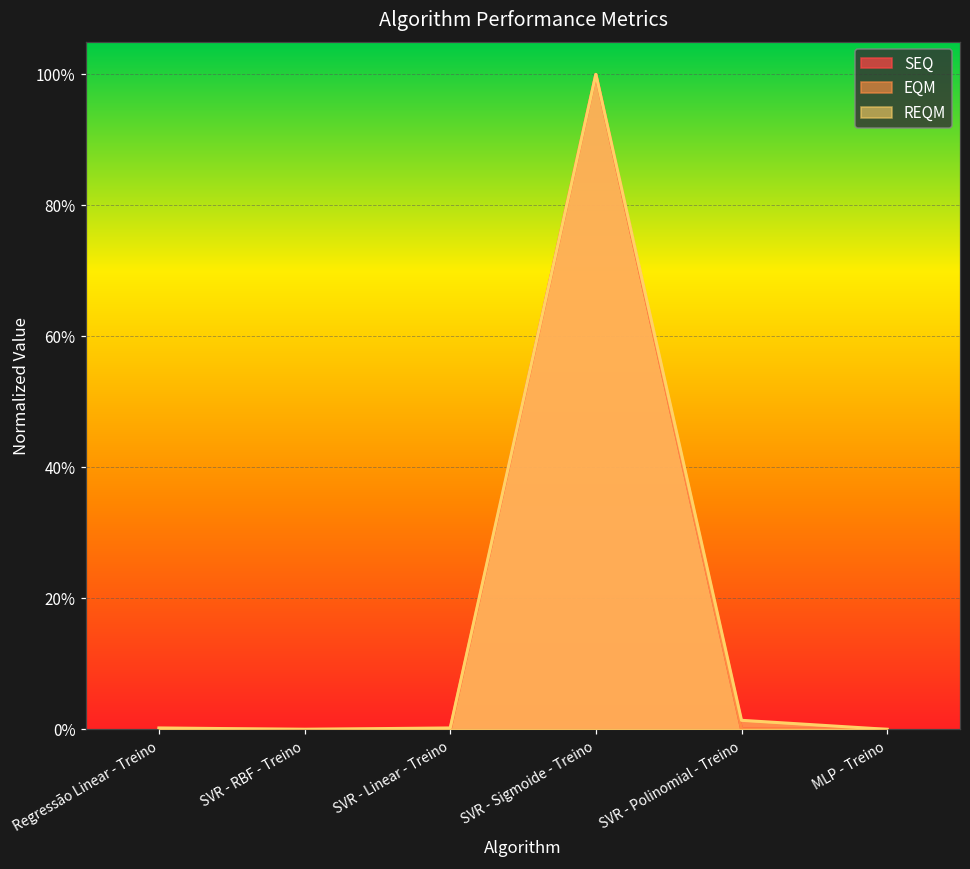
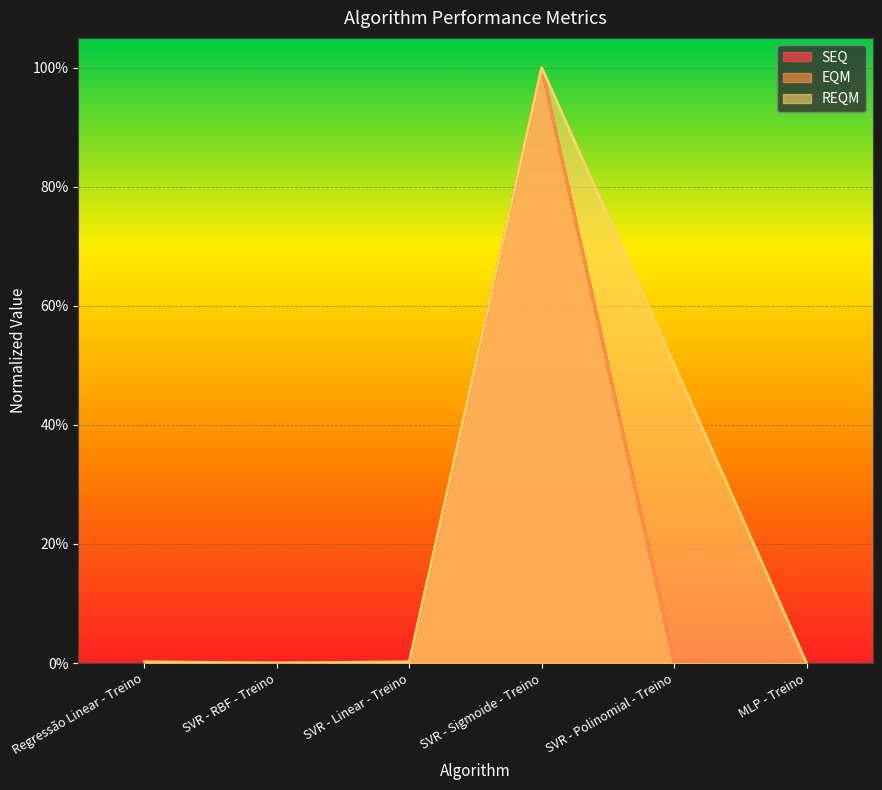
  {
    "EQM": {
      "SVR - Polinomial - Treino": "0%"
    },
    "REQM": {
-     "SVR - Polinomial - Treino": "1%"
+     "SVR - Polinomial - Treino": "50%"
    }
  }
